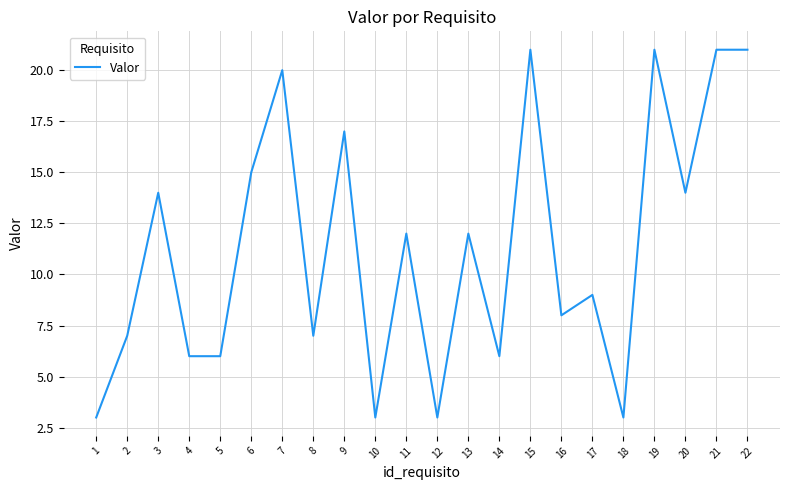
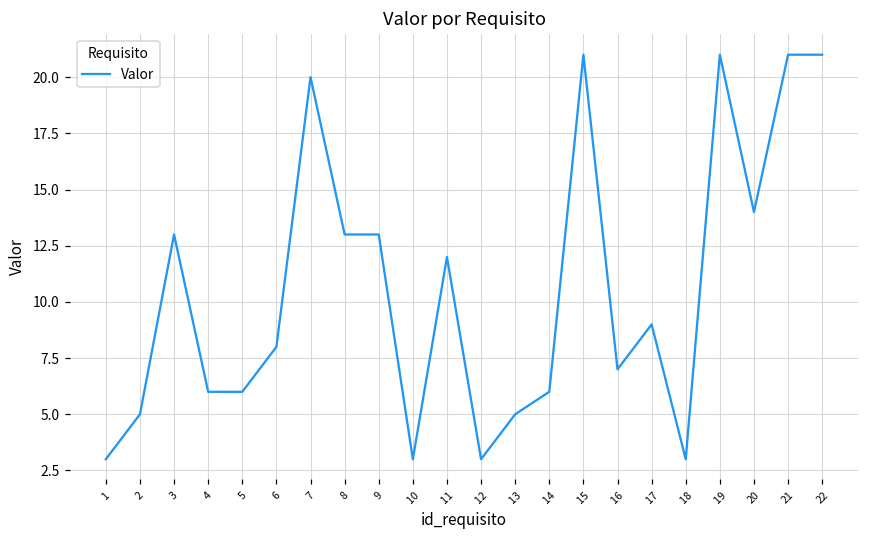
  {
    "1": 3,
-   "2": 7,
-   "3": 14,
+   "2": 5,
+   "3": 13,
    "4": 6,
    "5": 6,
-   "6": 15,
+   "6": 8,
    "7": 20,
-   "8": 7,
-   "9": 17,
+   "8": 13,
+   "9": 13,
    "10": 3,
    "11": 12,
    "12": 3,
-   "13": 12,
+   "13": 5,
    "14": 6,
    "15": 21,
-   "16": 8,
+   "16": 7,
    "17": 9,
    "18": 3,
    "19": 21,
    "20": 14,
    "21": 21,
    "22": 21
  }
